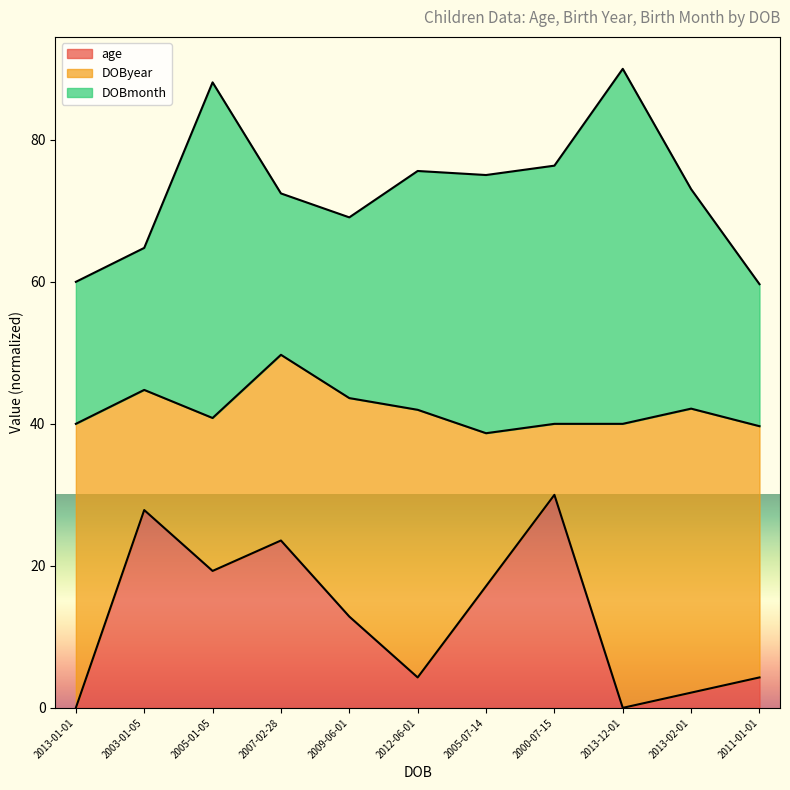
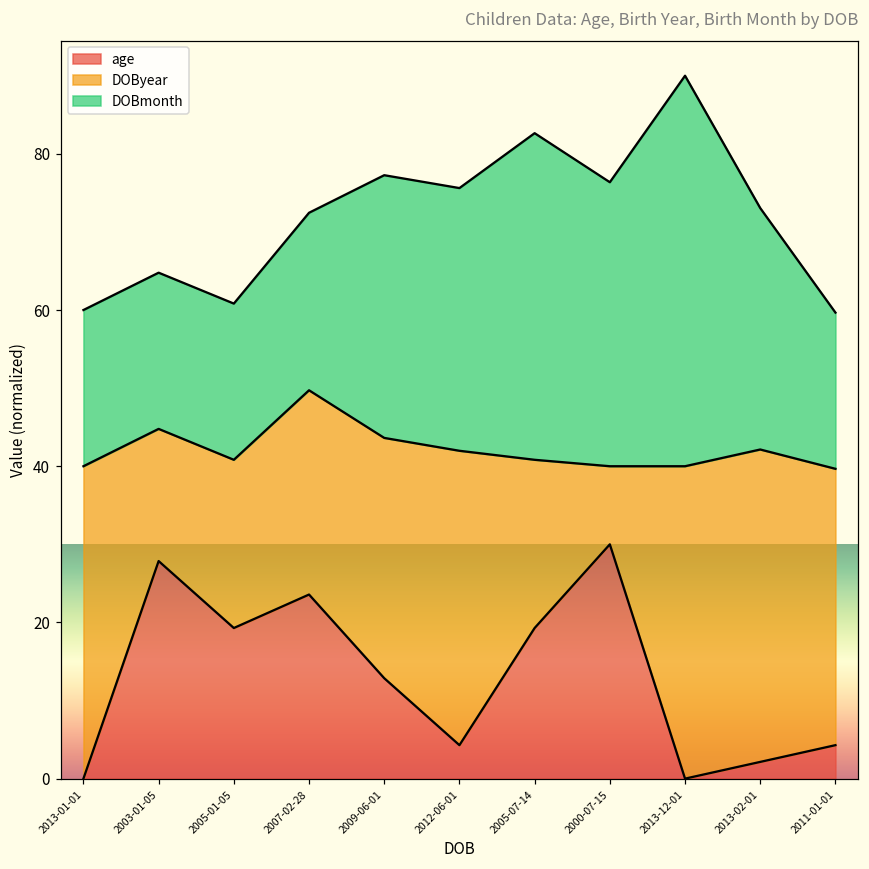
  {
    "age": {
      "2013-01-01": 0,
      "2003-01-05": 28,
      "2005-01-05": 19,
      "2007-02-28": 24,
      "2009-06-01": 13,
      "2012-06-01": 4,
-     "2005-07-14": 17,
+     "2005-07-14": 19,
      "2000-07-15": 30,
      "2013-12-01": 0,
      "2013-02-01": 2,
      "2011-01-01": 4
    },
    "DOByear": {
      "2013-01-01": 40,
      "2003-01-05": 17,
      "2005-01-05": 22,
      "2007-02-28": 26,
      "2009-06-01": 31,
      "2012-06-01": 38,
      "2005-07-14": 22,
      "2000-07-15": 10,
      "2013-12-01": 40,
      "2013-02-01": 40,
      "2011-01-01": 35
    },
    "DOBmonth": {
      "2013-01-01": 20,
      "2003-01-05": 20,
-     "2005-01-05": 47,
+     "2005-01-05": 20,
      "2007-02-28": 23,
-     "2009-06-01": 25,
+     "2009-06-01": 34,
      "2012-06-01": 34,
-     "2005-07-14": 36,
+     "2005-07-14": 42,
      "2000-07-15": 36,
      "2013-12-01": 50,
      "2013-02-01": 31,
      "2011-01-01": 20
    }
  }
